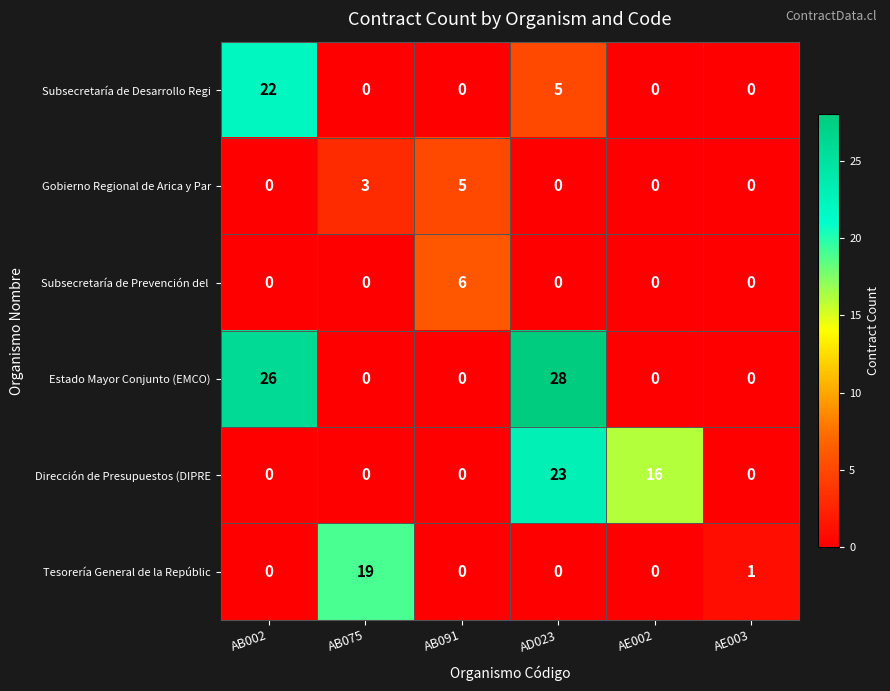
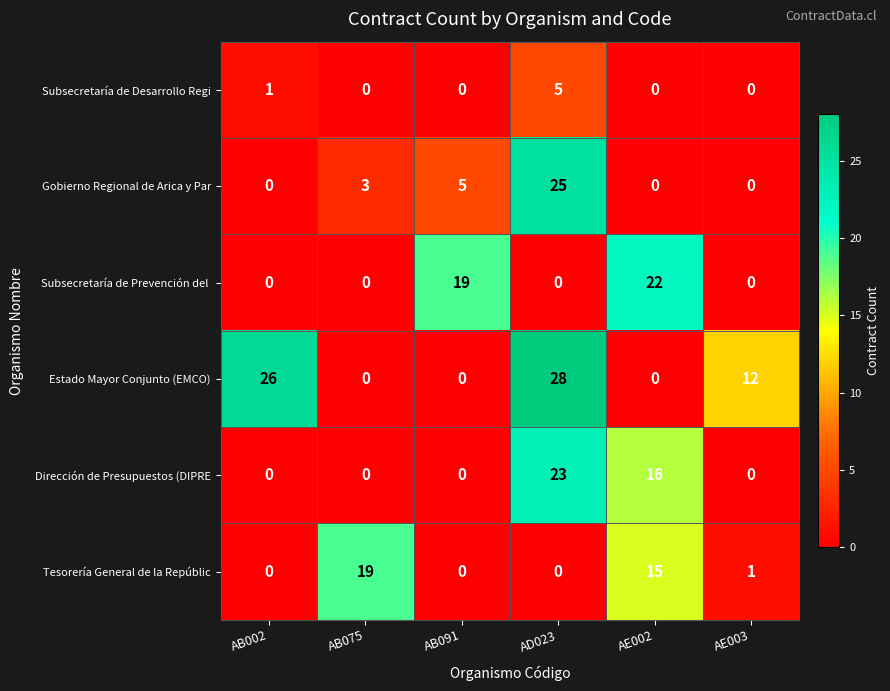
  {
    "Subsecretaría de Desarrollo Regi": {
-     "AB002": 22,
+     "AB002": 1,
      "AB075": 0,
      "AB091": 0,
      "AD023": 5,
      "AE002": 0,
      "AE003": 0
    },
    "Gobierno Regional de Arica y Par": {
      "AB002": 0,
      "AB075": 3,
      "AB091": 5,
-     "AD023": 0,
+     "AD023": 25,
      "AE002": 0,
      "AE003": 0
    },
    "Subsecretaría de Prevención del": {
      "AB002": 0,
      "AB075": 0,
-     "AB091": 6,
+     "AB091": 19,
      "AD023": 0,
-     "AE002": 0,
+     "AE002": 22,
      "AE003": 0
    },
    "Estado Mayor Conjunto (EMCO)": {
      "AB002": 26,
      "AB075": 0,
      "AB091": 0,
      "AD023": 28,
      "AE002": 0,
-     "AE003": 0
+     "AE003": 12
    },
    "Dirección de Presupuestos (DIPRE": {
      "AB002": 0,
      "AB075": 0,
      "AB091": 0,
      "AD023": 23,
      "AE002": 16,
      "AE003": 0
    },
    "Tesorería General de la Repúblic": {
      "AB002": 0,
      "AB075": 19,
      "AB091": 0,
      "AD023": 0,
-     "AE002": 0,
+     "AE002": 15,
      "AE003": 1
    }
  }
